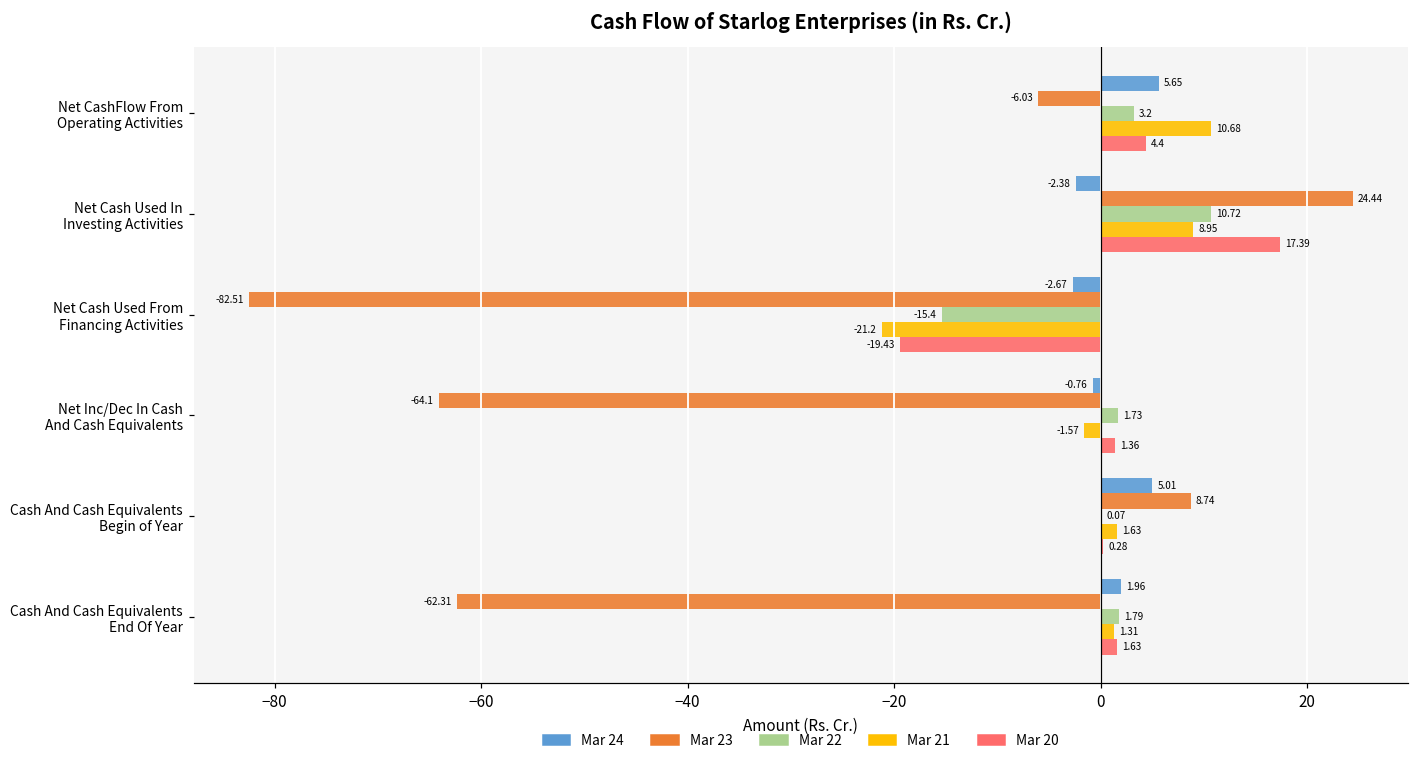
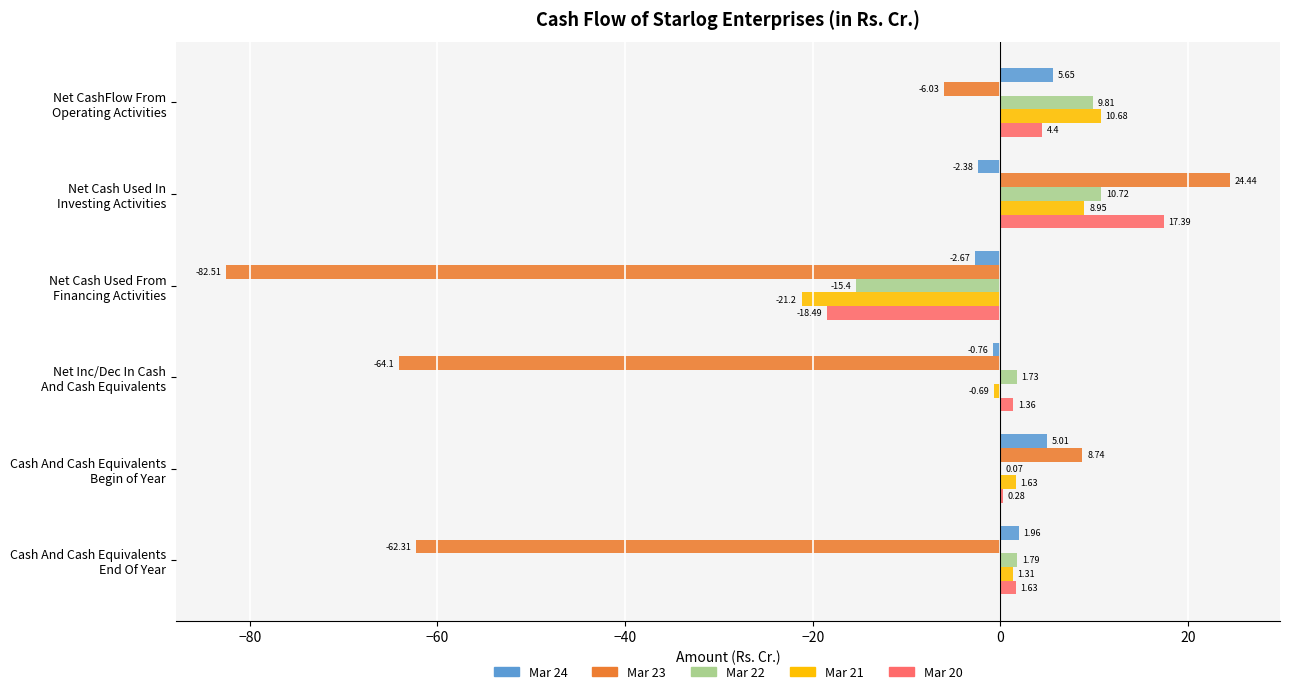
  {
    "Mar 24": {
      "Net CashFlow From Operating Activities": 5.65,
      "Net Cash Used In Investing Activities": -2.38,
      "Net Cash Used From Financing Activities": -2.67,
      "Net Inc/Dec In Cash And Cash Equivalents": -0.76,
      "Cash And Cash Equivalents Begin of Year": 5.01,
      "Cash And Cash Equivalents End Of Year": 1.96
    },
    "Mar 23": {
      "Net CashFlow From Operating Activities": -6.03,
      "Net Cash Used In Investing Activities": 24.44,
      "Net Cash Used From Financing Activities": -82.51,
      "Net Inc/Dec In Cash And Cash Equivalents": -64.1,
      "Cash And Cash Equivalents Begin of Year": 8.74,
      "Cash And Cash Equivalents End Of Year": -62.31
    },
    "Mar 22": {
-     "Net CashFlow From Operating Activities": 3.2,
+     "Net CashFlow From Operating Activities": 9.81,
      "Net Cash Used In Investing Activities": 10.72,
      "Net Cash Used From Financing Activities": -15.4,
      "Net Inc/Dec In Cash And Cash Equivalents": 1.73,
      "Cash And Cash Equivalents Begin of Year": 0.07,
      "Cash And Cash Equivalents End Of Year": 1.79
    },
    "Mar 21": {
      "Net CashFlow From Operating Activities": 10.68,
      "Net Cash Used In Investing Activities": 8.95,
      "Net Cash Used From Financing Activities": -21.2,
-     "Net Inc/Dec In Cash And Cash Equivalents": -1.57,
+     "Net Inc/Dec In Cash And Cash Equivalents": -0.69,
      "Cash And Cash Equivalents Begin of Year": 1.63,
      "Cash And Cash Equivalents End Of Year": 1.31
    },
    "Mar 20": {
      "Net CashFlow From Operating Activities": 4.4,
      "Net Cash Used In Investing Activities": 17.39,
-     "Net Cash Used From Financing Activities": -19.43,
+     "Net Cash Used From Financing Activities": -18.49,
      "Net Inc/Dec In Cash And Cash Equivalents": 1.36,
      "Cash And Cash Equivalents Begin of Year": 0.28,
      "Cash And Cash Equivalents End Of Year": 1.63
    }
  }
